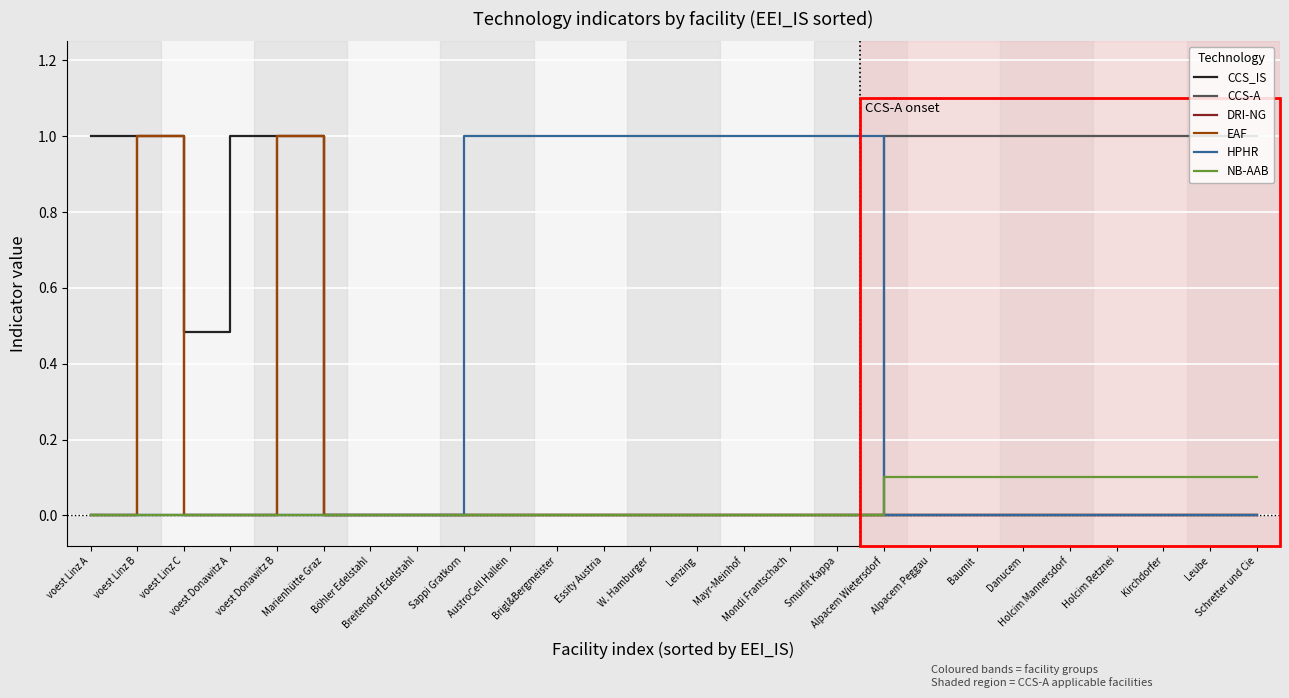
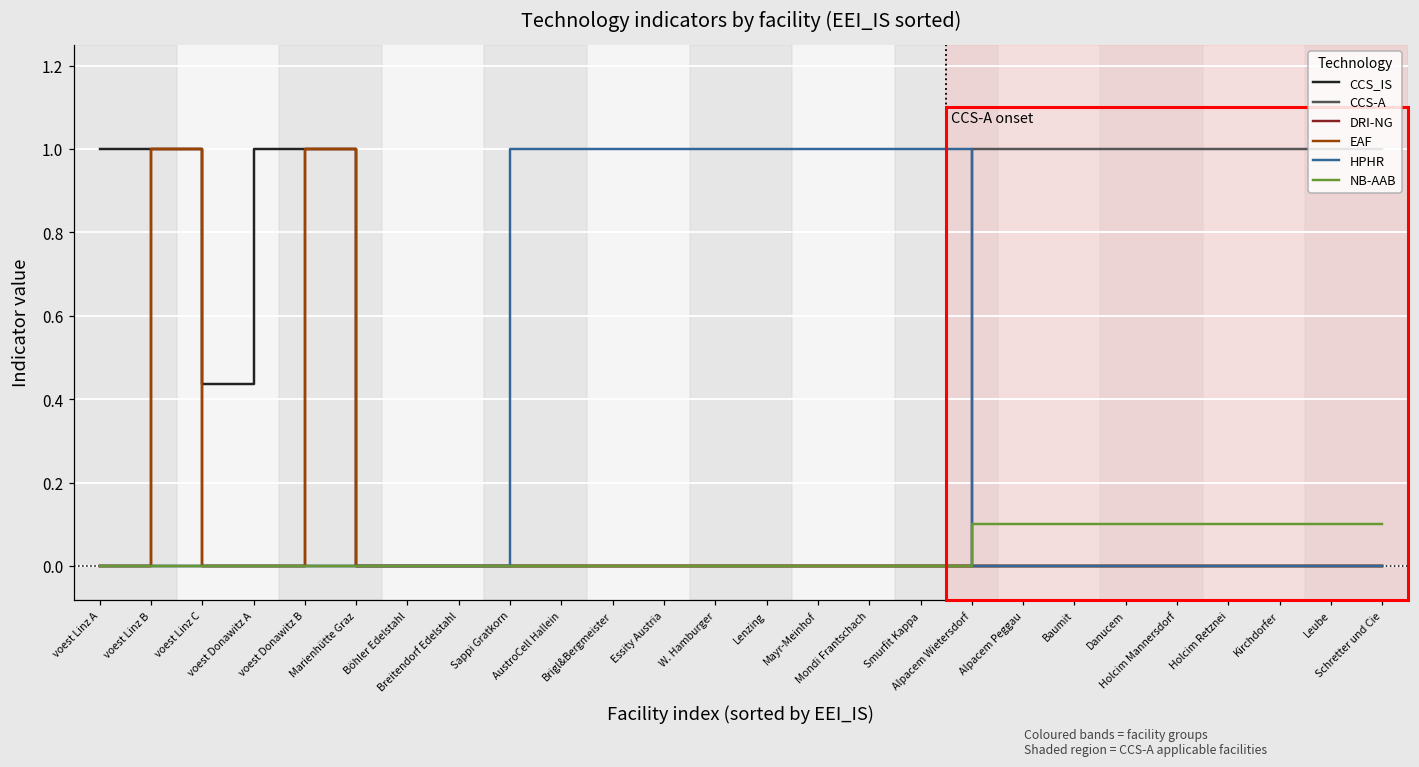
  {
    "CCS_IS": {
      "voest Linz A": 1.00,
-     "voest Linz C": 0.48,
+     "voest Linz C": 0.44,
      "voest Donawitz A": 1.00
    },
    "CCS-A": {
      "Alpacem Wietersdorf": 1.00,
      "Alpacem Peggau": 1.00,
      "Baumit": 1.00,
      "Danucem": 1.00,
      "Holcim Mannersdorf": 1.00,
      "Holcim Retznei": 1.00,
      "Kirchdorfer": 1.00
    },
    "HPHR": {
      "Sappi Gratkorn": 1.00,
      "AustroCell Hallein": 1.00,
      "Brigl&Bergmeister": 1.00,
      "Essity Austria": 1.00,
      "W. Hamburger": 1.00,
      "Lenzing": 1.00,
      "Mayr-Meinhof": 1.00,
      "Mondi Frantschach": 1.00,
      "Smurfit Kappa": 1.00
    },
    "NB-AAB": {
      "Alpacem Wietersdorf": 0.10,
      "Alpacem Peggau": 0.10,
      "Baumit": 0.10,
      "Danucem": 0.10,
      "Holcim Mannersdorf": 0.10,
      "Holcim Retznei": 0.10,
      "Kirchdorfer": 0.10,
      "Leube": 0.10,
      "Schretter und Cie": 0.10
    }
  }
